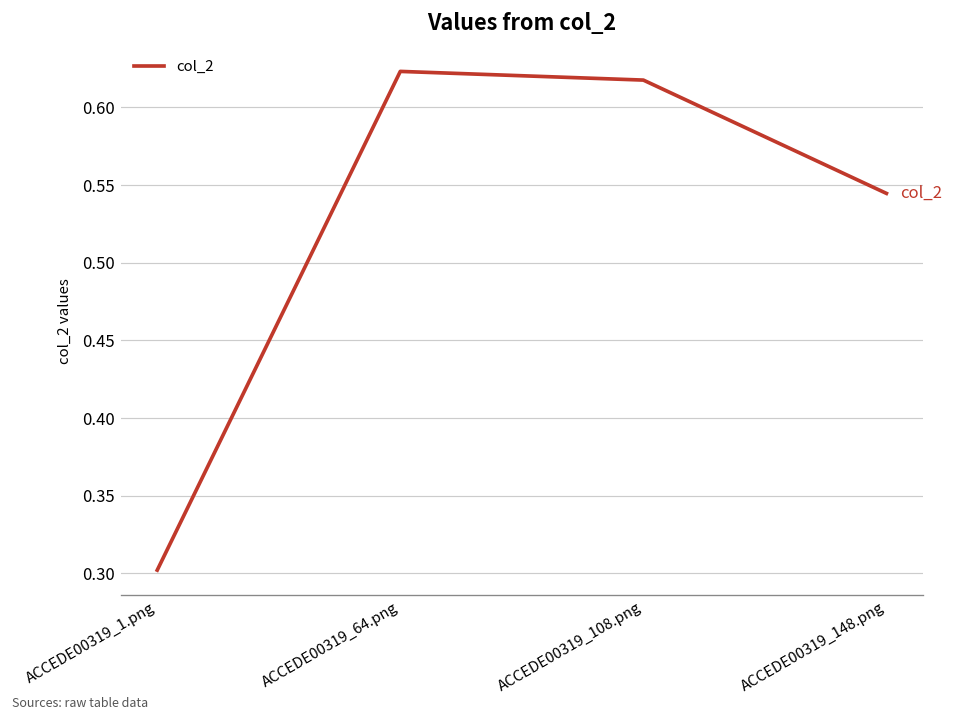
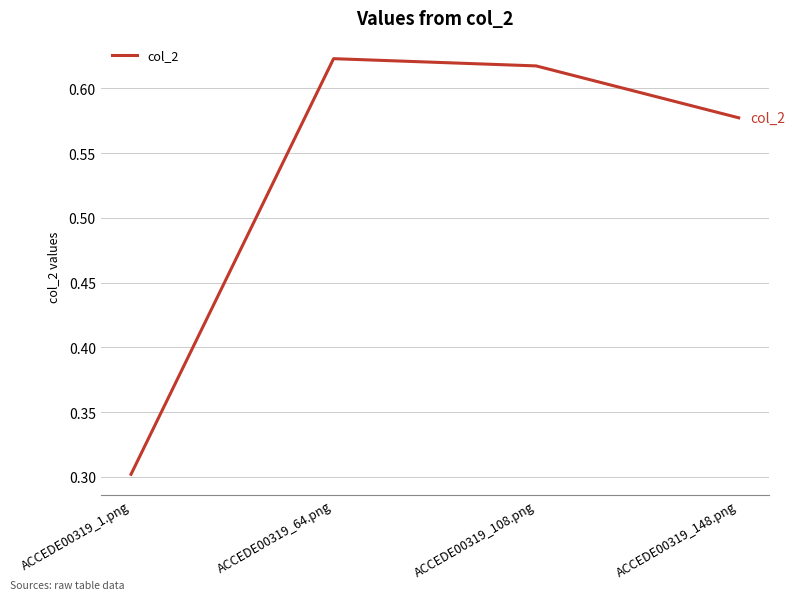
  {
    "ACCEDE00319_1.png": 0.302,
    "ACCEDE00319_64.png": 0.623,
    "ACCEDE00319_108.png": 0.617,
-   "ACCEDE00319_148.png": 0.545
+   "ACCEDE00319_148.png": 0.577
  }
